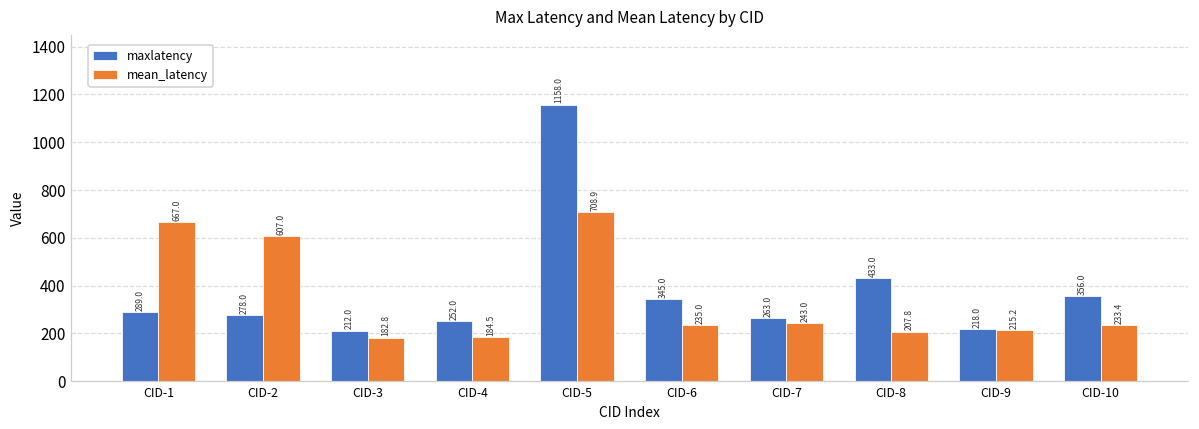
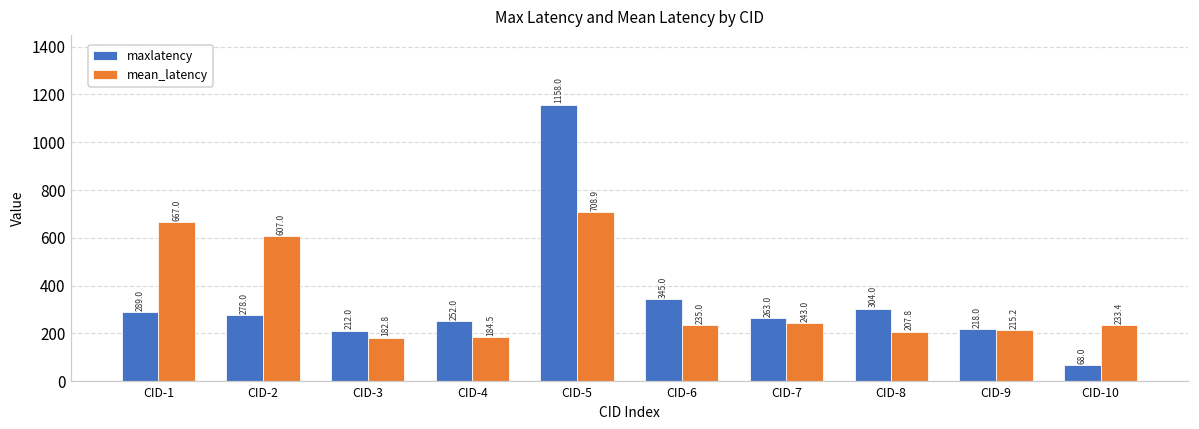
  {
    "maxlatency": {
      "CID-1": 289.0,
      "CID-2": 278.0,
      "CID-3": 212.0,
      "CID-4": 252.0,
      "CID-5": 1158.0,
      "CID-6": 345.0,
      "CID-7": 263.0,
-     "CID-8": 433.0,
+     "CID-8": 304.0,
      "CID-9": 218.0,
-     "CID-10": 356.0
+     "CID-10": 68.0
    },
    "mean_latency": {
      "CID-1": 667.0,
      "CID-2": 607.0,
      "CID-3": 182.8,
      "CID-4": 184.5,
      "CID-5": 708.9,
      "CID-6": 235.0,
      "CID-7": 243.0,
      "CID-8": 207.8,
      "CID-9": 215.2,
      "CID-10": 233.4
    }
  }
